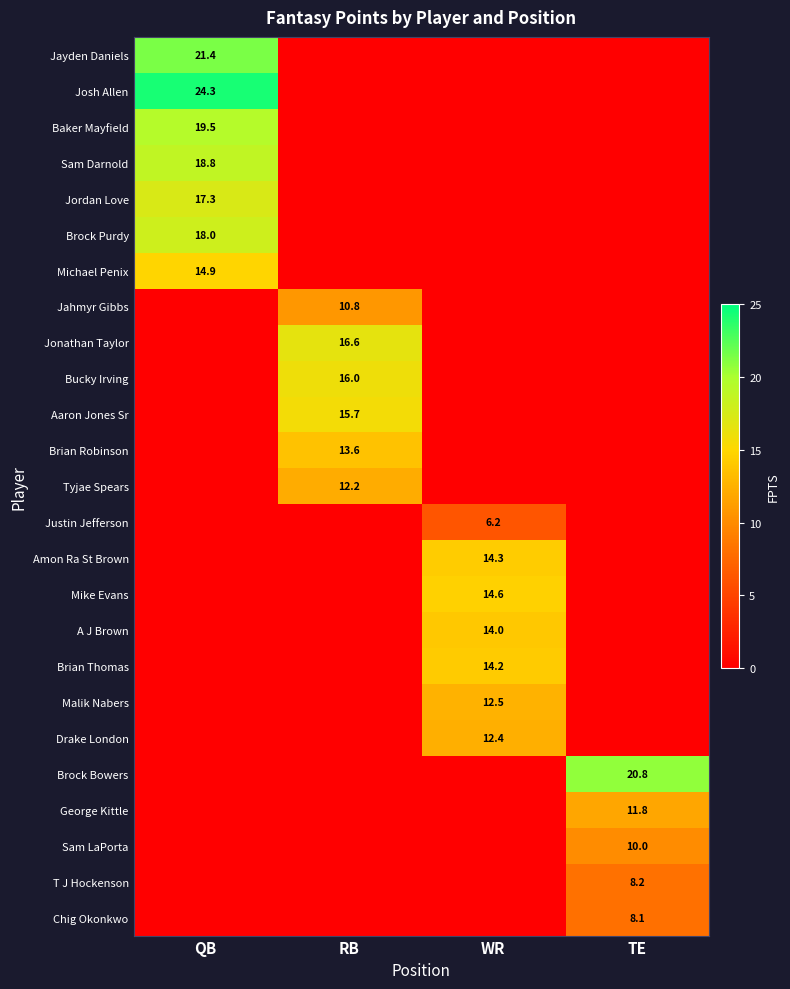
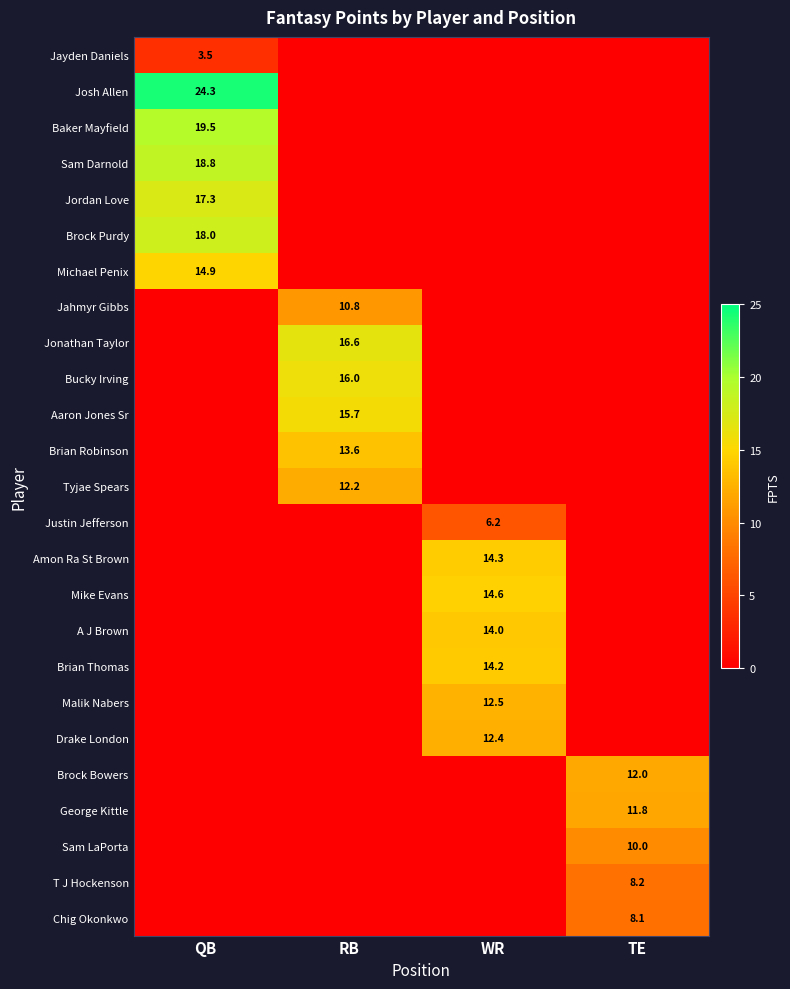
  {
    "Jayden Daniels": {
-     "QB": 21.4
+     "QB": 3.5
    },
    "Josh Allen": {
      "QB": 24.3
    },
    "Baker Mayfield": {
      "QB": 19.5
    },
    "Sam Darnold": {
      "QB": 18.8
    },
    "Jordan Love": {
      "QB": 17.3
    },
    "Brock Purdy": {
      "QB": 18.0
    },
    "Michael Penix": {
      "QB": 14.9
    },
    "Jahmyr Gibbs": {
      "RB": 10.8
    },
    "Jonathan Taylor": {
      "RB": 16.6
    },
    "Bucky Irving": {
      "RB": 16.0
    },
    "Aaron Jones Sr": {
      "RB": 15.7
    },
    "Brian Robinson": {
      "RB": 13.6
    },
    "Tyjae Spears": {
      "RB": 12.2
    },
    "Justin Jefferson": {
      "WR": 6.2
    },
    "Amon Ra St Brown": {
      "WR": 14.3
    },
    "Mike Evans": {
      "WR": 14.6
    },
    "A J Brown": {
      "WR": 14.0
    },
    "Brian Thomas": {
      "WR": 14.2
    },
    "Malik Nabers": {
      "WR": 12.5
    },
    "Drake London": {
      "WR": 12.4
    },
    "Brock Bowers": {
-     "TE": 20.8
+     "TE": 12.0
    },
    "George Kittle": {
      "TE": 11.8
    },
    "Sam LaPorta": {
      "TE": 10.0
    },
    "T J Hockenson": {
      "TE": 8.2
    },
    "Chig Okonkwo": {
      "TE": 8.1
    }
  }
